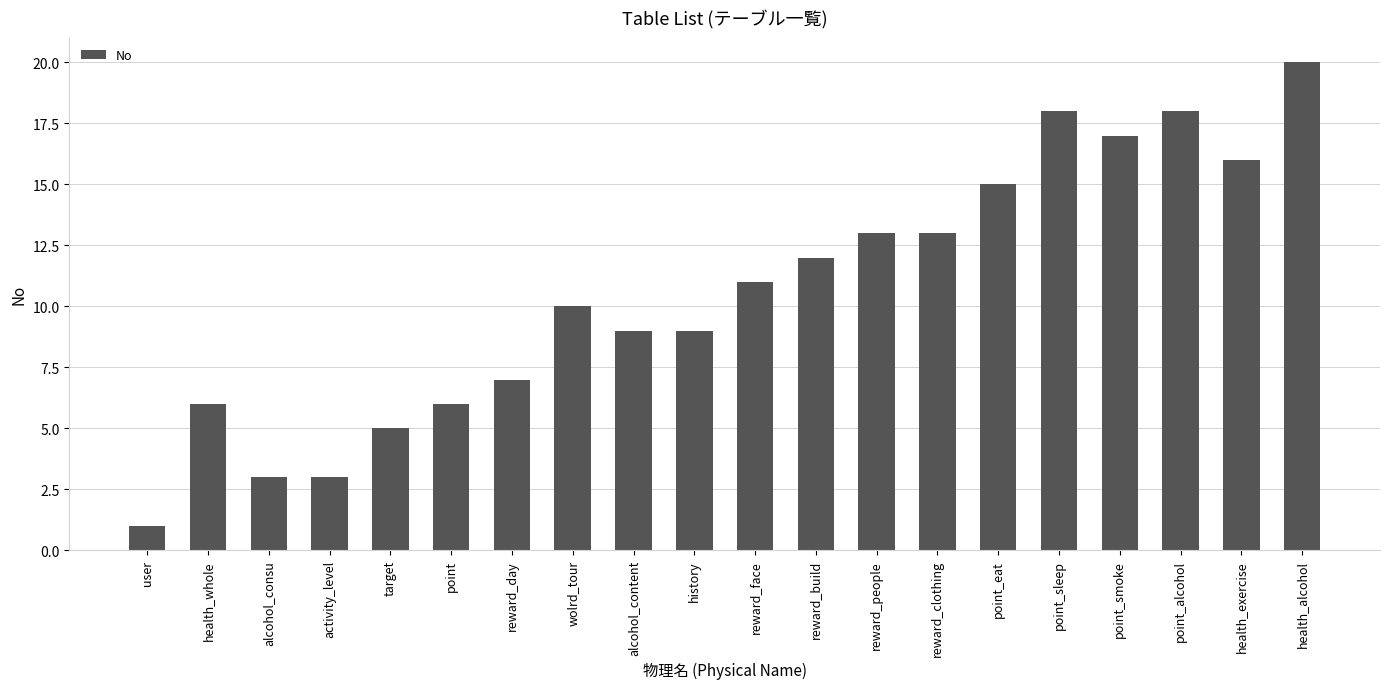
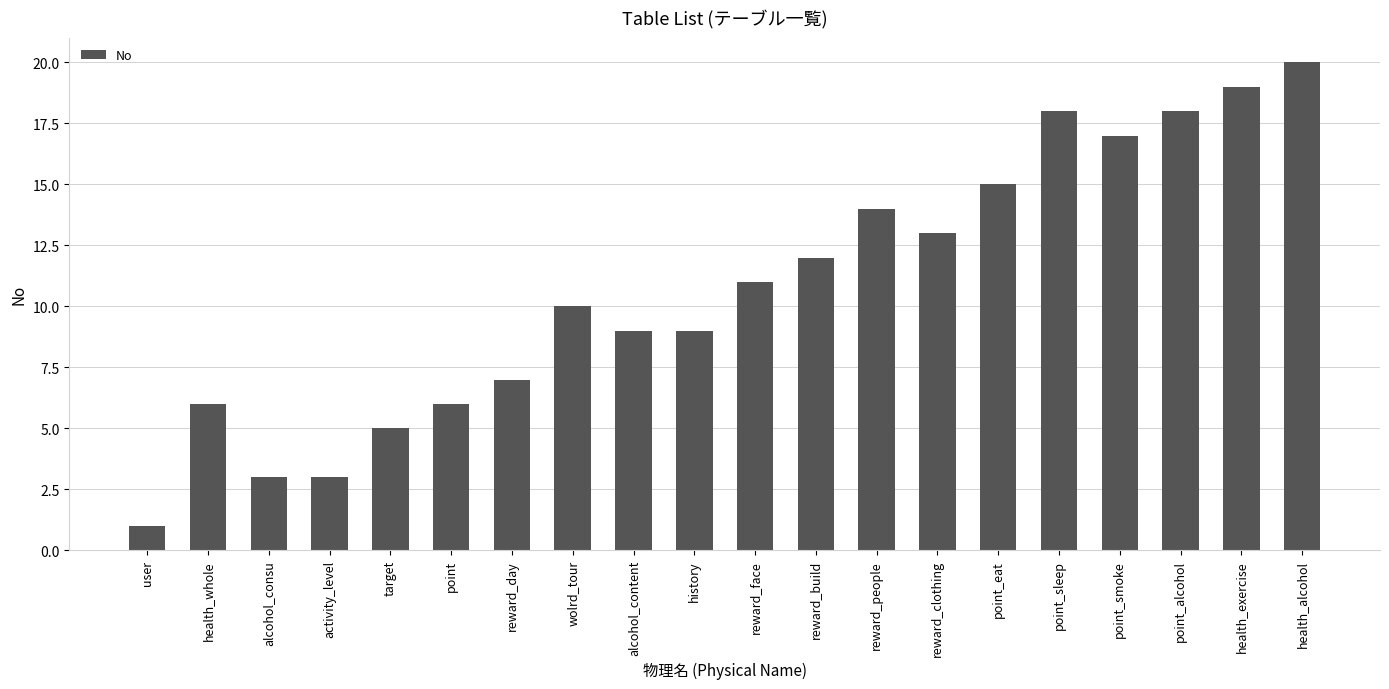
  {
    "user": 1,
    "health_whole": 6,
    "alcohol_consu": 3,
    "activity_level": 3,
    "target": 5,
    "point": 6,
    "reward_day": 7,
    "wolrd_tour": 10,
    "alcohol_content": 9,
    "history": 9,
    "reward_face": 11,
    "reward_build": 12,
-   "reward_people": 13,
+   "reward_people": 14,
    "reward_clothing": 13,
    "point_eat": 15,
    "point_sleep": 18,
    "point_smoke": 17,
    "point_alcohol": 18,
-   "health_exercise": 16,
+   "health_exercise": 19,
    "health_alcohol": 20
  }
